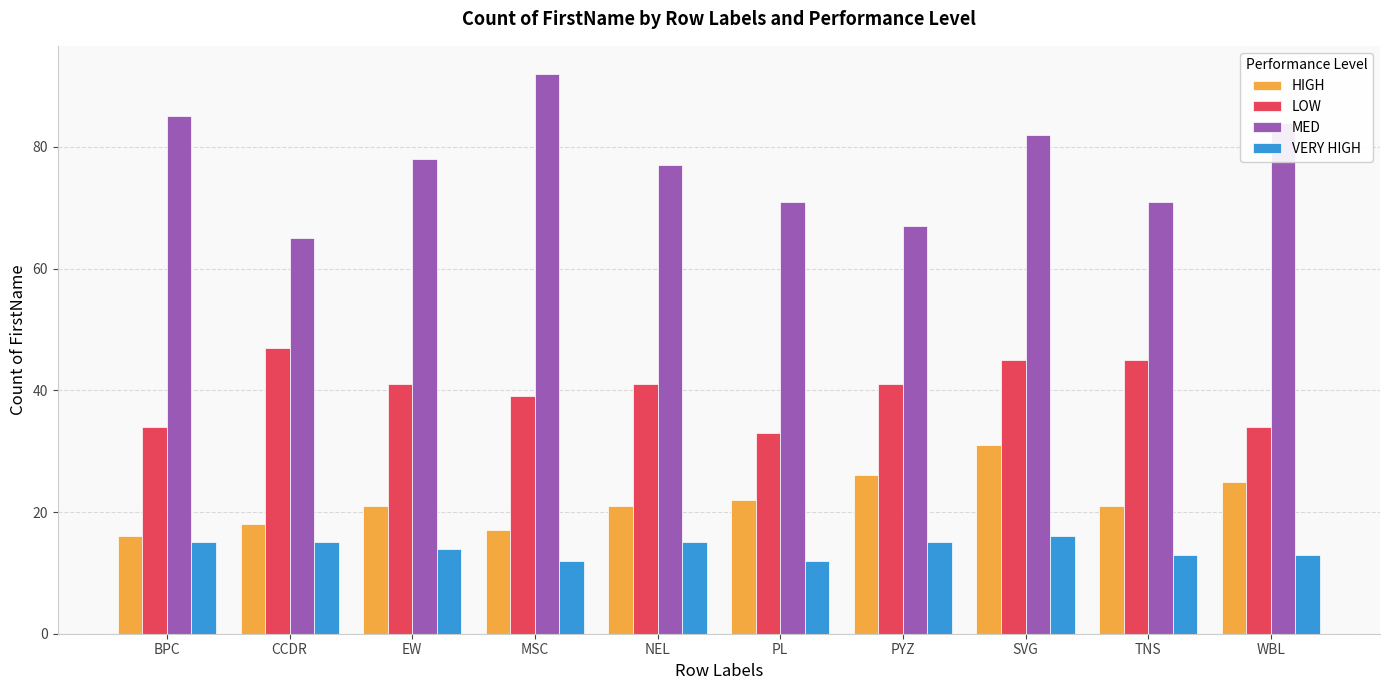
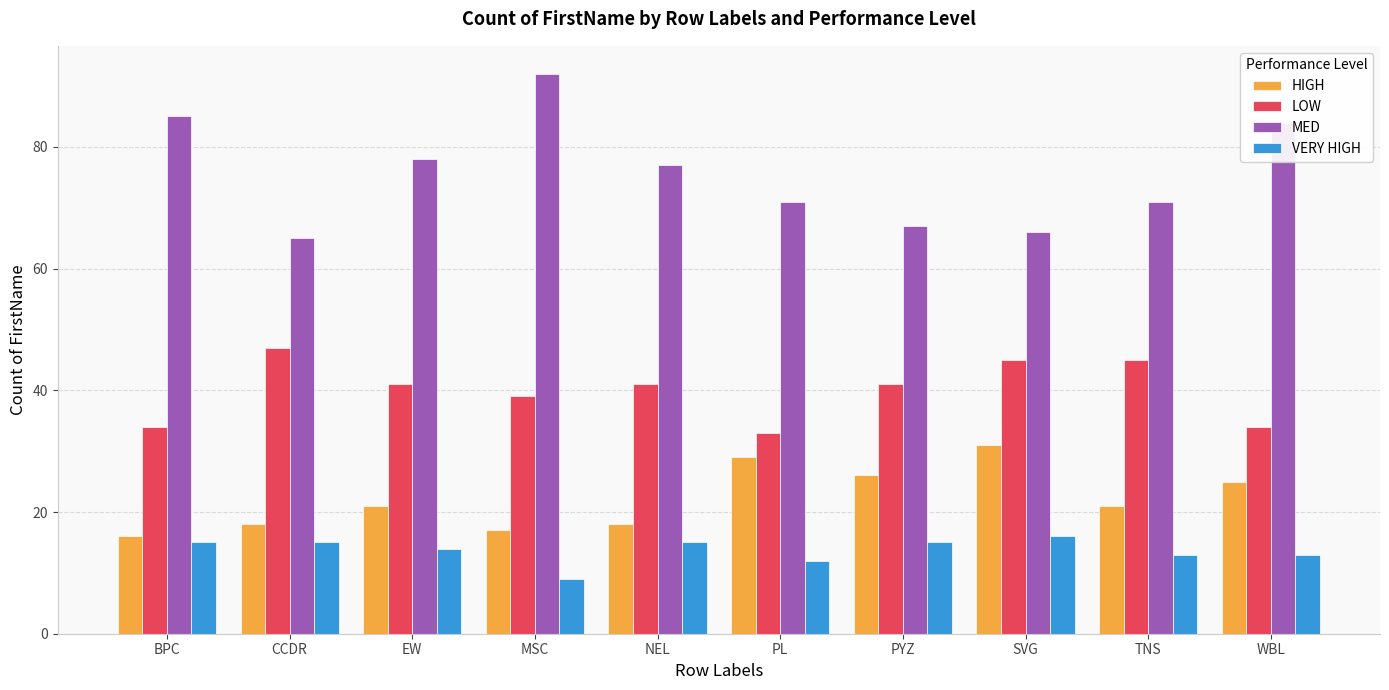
  {
    "HIGH": {
      "BPC": 16,
      "CCDR": 18,
      "EW": 21,
      "MSC": 17,
-     "NEL": 21,
-     "PL": 22,
+     "NEL": 18,
+     "PL": 29,
      "PYZ": 26,
      "SVG": 31,
      "TNS": 21,
      "WBL": 25
    },
    "LOW": {
      "BPC": 34,
      "CCDR": 47,
      "EW": 41,
      "MSC": 39,
      "NEL": 41,
      "PL": 33,
      "PYZ": 41,
      "SVG": 45,
      "TNS": 45,
      "WBL": 34
    },
    "MED": {
      "BPC": 85,
      "CCDR": 65,
      "EW": 78,
      "MSC": 92,
      "NEL": 77,
      "PL": 71,
      "PYZ": 67,
-     "SVG": 82,
+     "SVG": 66,
      "TNS": 71
    },
    "VERY HIGH": {
      "BPC": 15,
      "CCDR": 15,
      "EW": 14,
-     "MSC": 12,
+     "MSC": 9,
      "NEL": 15,
      "PL": 12,
      "PYZ": 15,
      "SVG": 16,
      "TNS": 13,
      "WBL": 13
    }
  }
